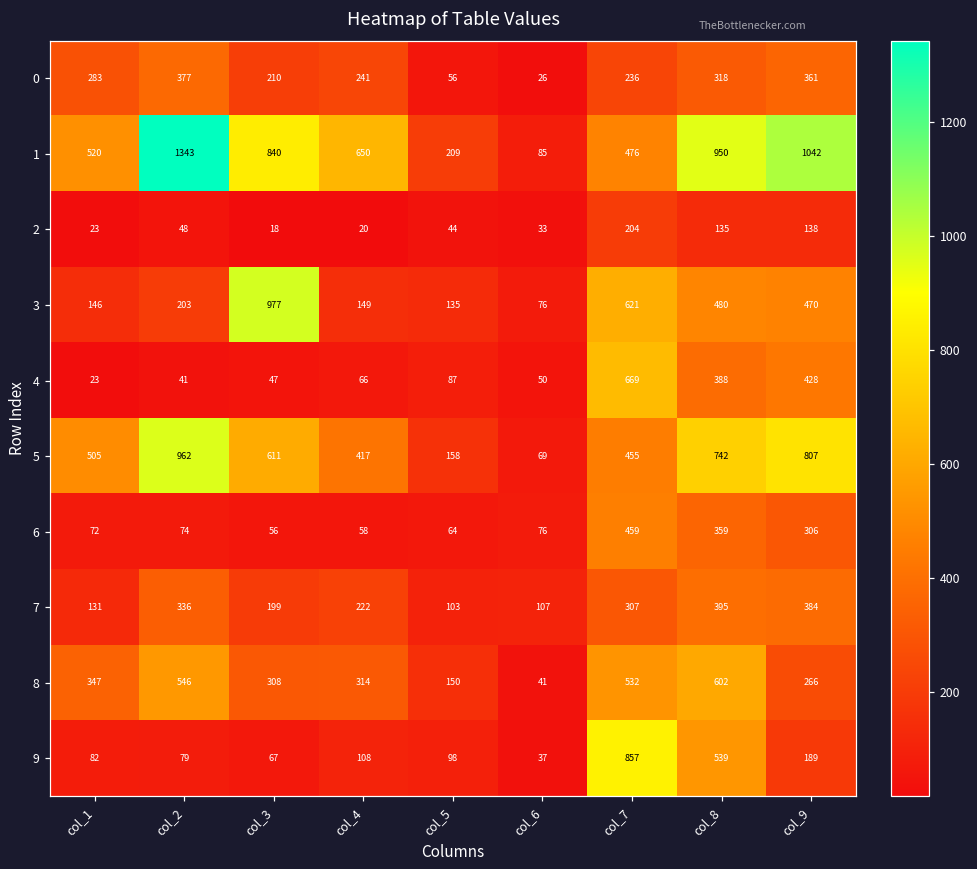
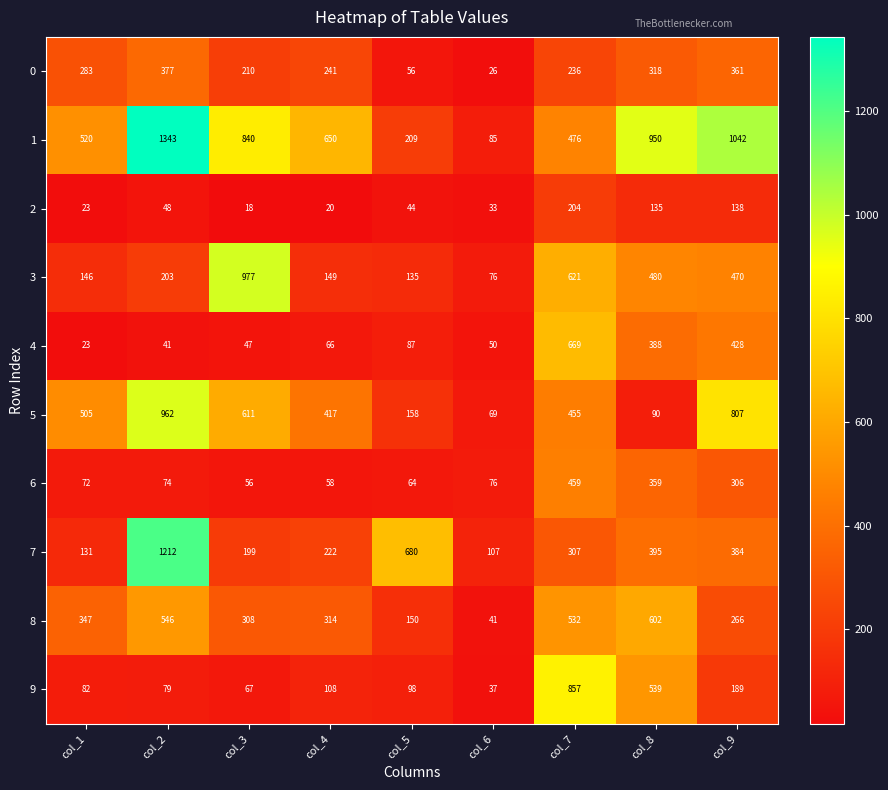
  {
    "0": {
      "col_1": 283,
      "col_2": 377,
      "col_3": 210,
      "col_4": 241,
      "col_5": 56,
      "col_6": 26,
      "col_7": 236,
      "col_8": 318,
      "col_9": 361
    },
    "1": {
      "col_1": 520,
      "col_2": 1343,
      "col_3": 840,
      "col_4": 650,
      "col_5": 209,
      "col_6": 85,
      "col_7": 476,
      "col_8": 950,
      "col_9": 1042
    },
    "2": {
      "col_1": 23,
      "col_2": 48,
      "col_3": 18,
      "col_4": 20,
      "col_5": 44,
      "col_6": 33,
      "col_7": 204,
      "col_8": 135,
      "col_9": 138
    },
    "3": {
      "col_1": 146,
      "col_2": 203,
      "col_3": 977,
      "col_4": 149,
      "col_5": 135,
      "col_6": 76,
      "col_7": 621,
      "col_8": 480,
      "col_9": 470
    },
    "4": {
      "col_1": 23,
      "col_2": 41,
      "col_3": 47,
      "col_4": 66,
      "col_5": 87,
      "col_6": 50,
      "col_7": 669,
      "col_8": 388,
      "col_9": 428
    },
    "5": {
      "col_1": 505,
      "col_2": 962,
      "col_3": 611,
      "col_4": 417,
      "col_5": 158,
      "col_6": 69,
      "col_7": 455,
-     "col_8": 742,
+     "col_8": 90,
      "col_9": 807
    },
    "6": {
      "col_1": 72,
      "col_2": 74,
      "col_3": 56,
      "col_4": 58,
      "col_5": 64,
      "col_6": 76,
      "col_7": 459,
      "col_8": 359,
      "col_9": 306
    },
    "7": {
      "col_1": 131,
-     "col_2": 336,
+     "col_2": 1212,
      "col_3": 199,
      "col_4": 222,
-     "col_5": 103,
+     "col_5": 680,
      "col_6": 107,
      "col_7": 307,
      "col_8": 395,
      "col_9": 384
    },
    "8": {
      "col_1": 347,
      "col_2": 546,
      "col_3": 308,
      "col_4": 314,
      "col_5": 150,
      "col_6": 41,
      "col_7": 532,
      "col_8": 602,
      "col_9": 266
    },
    "9": {
      "col_1": 82,
      "col_2": 79,
      "col_3": 67,
      "col_4": 108,
      "col_5": 98,
      "col_6": 37,
      "col_7": 857,
      "col_8": 539,
      "col_9": 189
    }
  }
